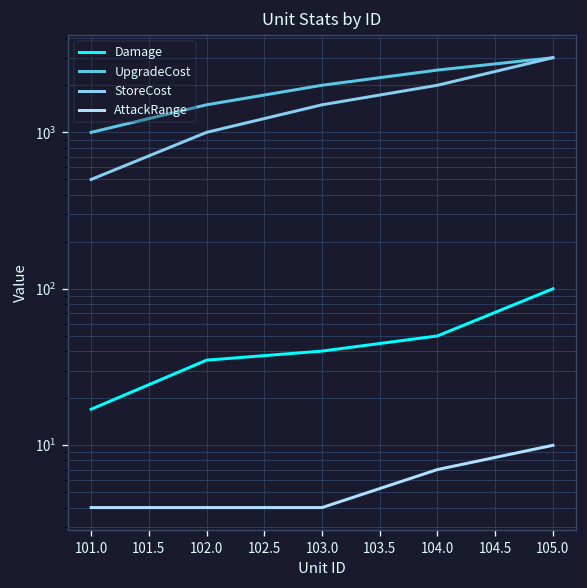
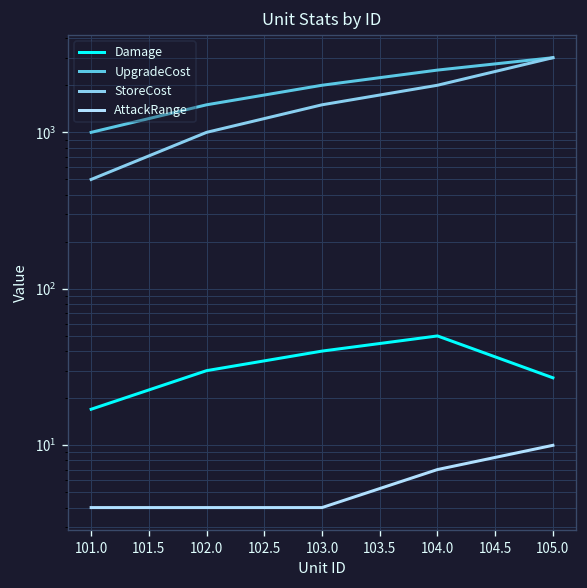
  {
    "Damage": {
      "101.0": 17,
-     "102.0": 35,
+     "102.0": 30,
      "103.0": 40,
      "104.0": 50,
-     "105.0": 100
+     "105.0": 27
    }
  }
